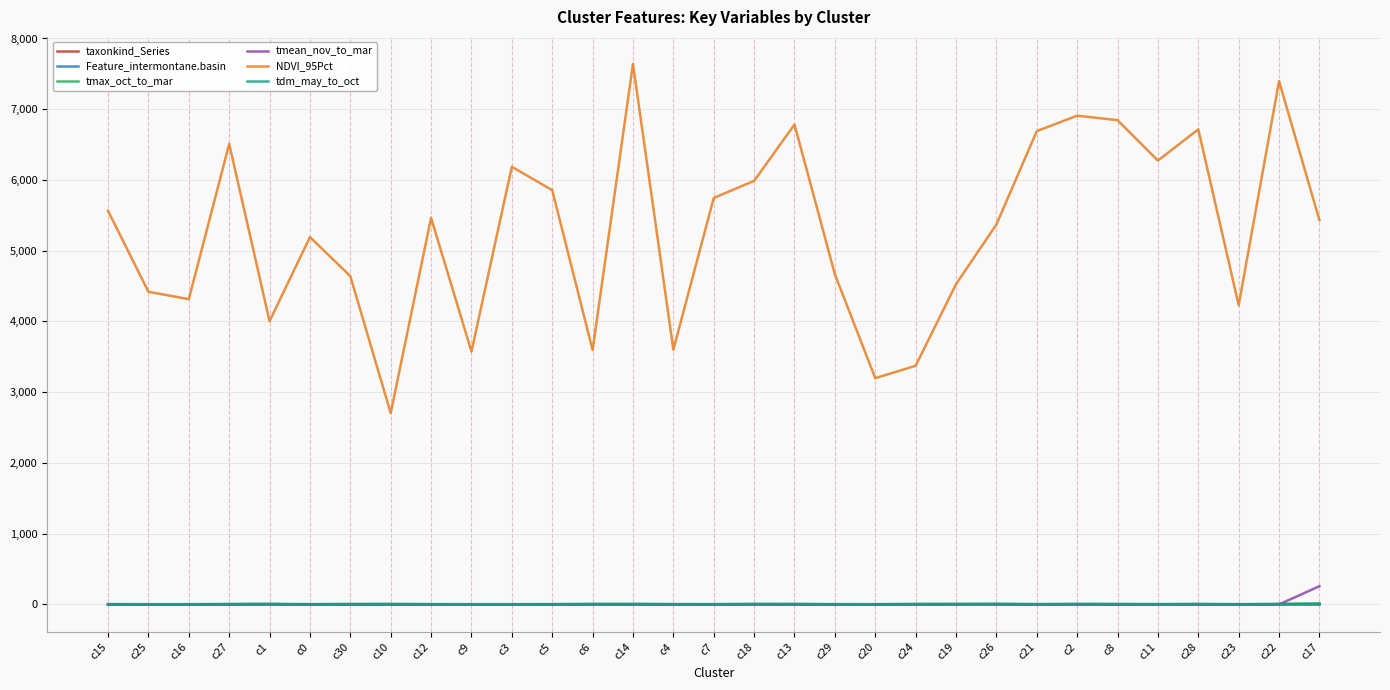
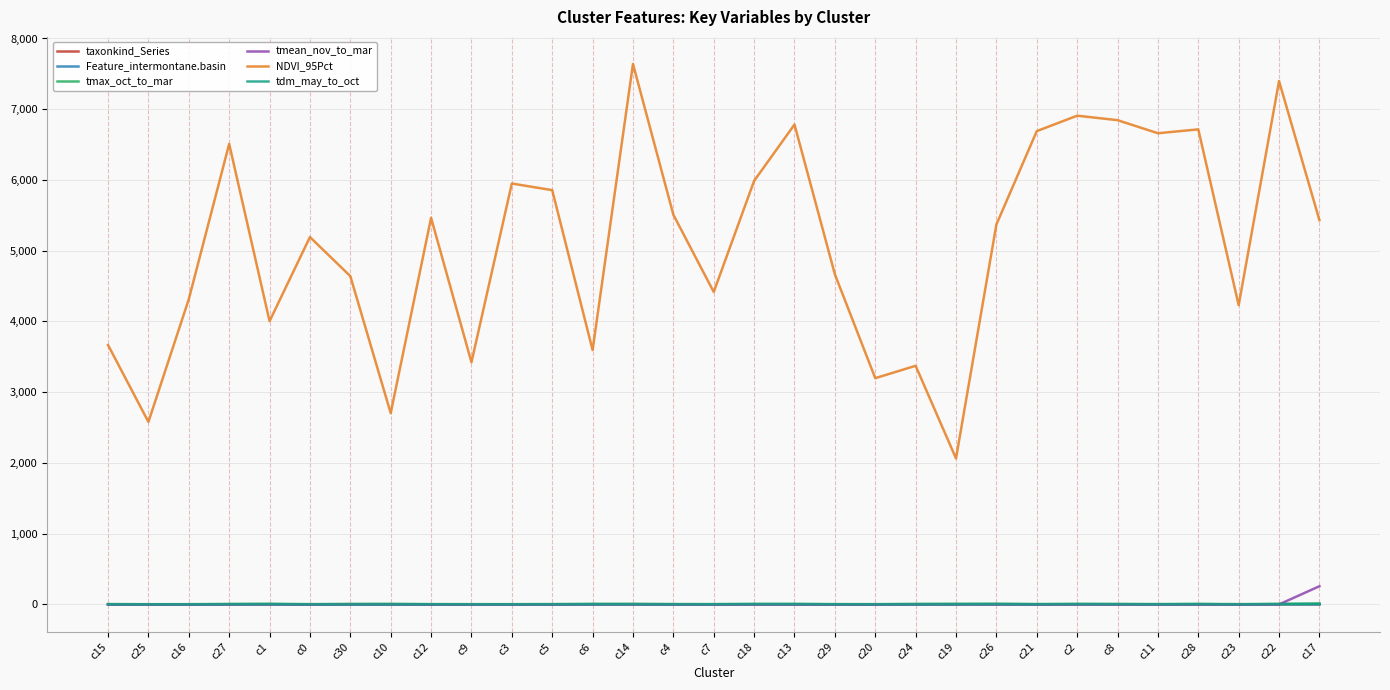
  {
    "tmean_nov_to_mar": {
      "c17": "300"
    },
    "NDVI_95Pct": {
-     "c15": "5,600",
-     "c25": "4,400",
+     "c15": "3,700",
+     "c25": "2,600",
      "c16": "4,300",
      "c27": "6,500",
      "c1": "4,000",
      "c0": "5,200",
      "c30": "4,600",
      "c10": "2,700",
      "c12": "5,500",
-     "c9": "3,600",
-     "c3": "6,200",
+     "c9": "3,400",
+     "c3": "5,900",
      "c5": "5,900",
      "c6": "3,600",
      "c14": "7,600",
-     "c4": "3,600",
-     "c7": "5,700",
+     "c4": "5,500",
+     "c7": "4,400",
      "c18": "6,000",
      "c13": "6,800",
      "c29": "4,700",
      "c20": "3,200",
      "c24": "3,400",
-     "c19": "4,500",
+     "c19": "2,100",
      "c26": "5,400",
      "c21": "6,700",
      "c2": "6,900",
      "c8": "6,800",
-     "c11": "6,300",
+     "c11": "6,700",
      "c28": "6,700",
      "c23": "4,200",
      "c22": "7,400",
      "c17": "5,400"
    }
  }
